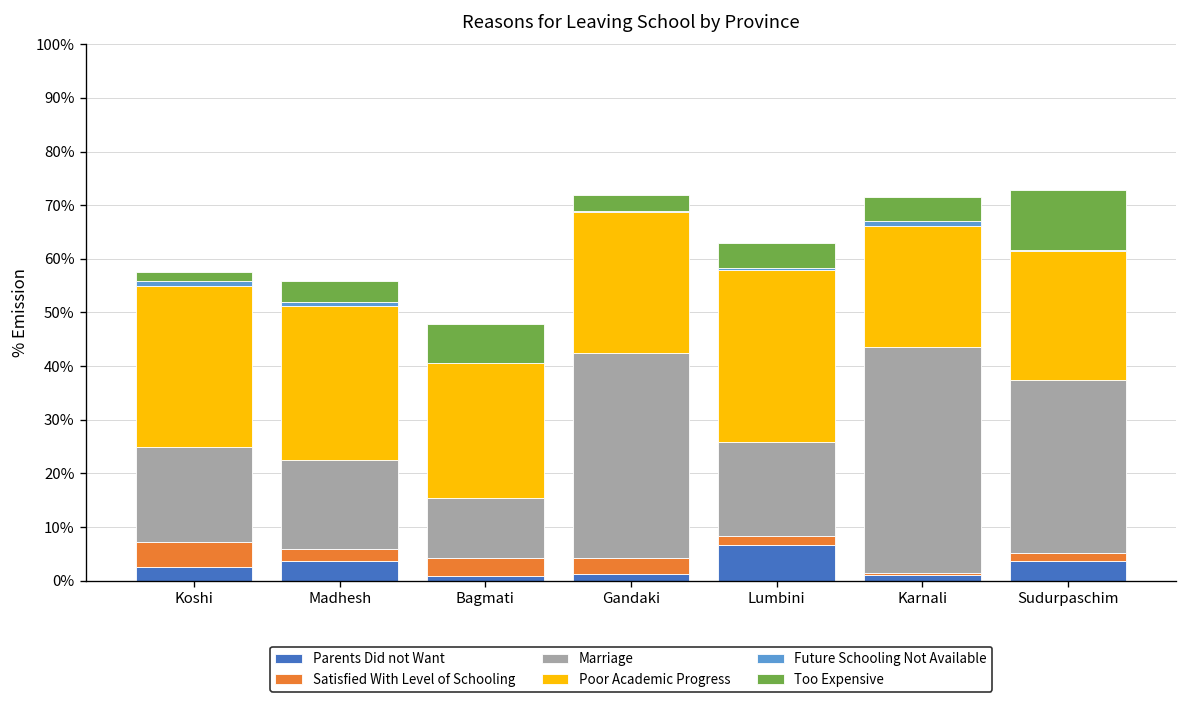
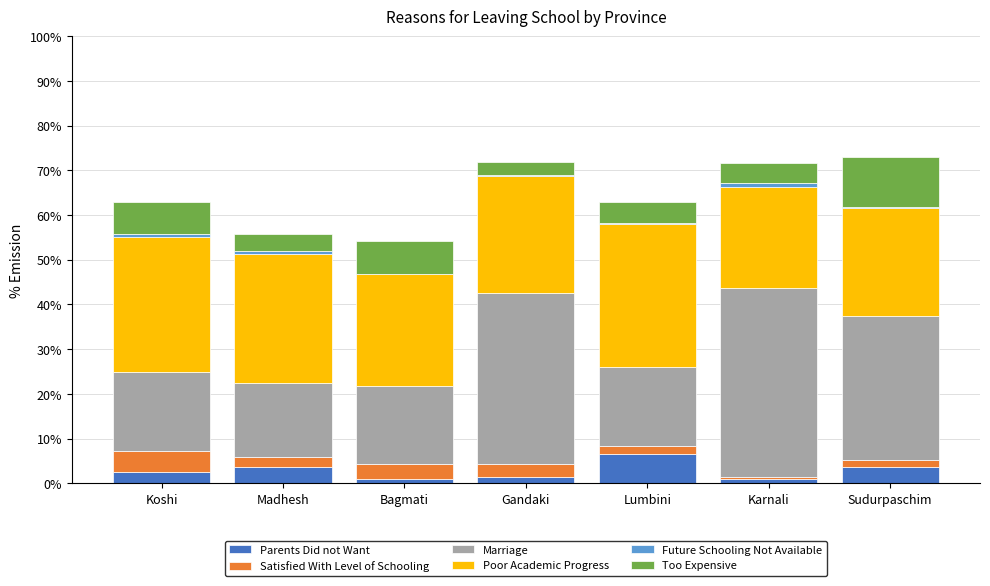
  {
    "Satisfied With Level of Schooling": {
      "Koshi": "5%",
      "Madhesh": "2%",
      "Bagmati": "3%",
      "Gandaki": "3%",
      "Lumbini": "2%",
      "Sudurpaschim": "1%"
    },
    "Marriage": {
      "Koshi": "18%",
      "Madhesh": "17%",
-     "Bagmati": "11%",
+     "Bagmati": "18%",
      "Gandaki": "38%",
      "Lumbini": "18%",
      "Karnali": "42%",
      "Sudurpaschim": "32%"
    },
    "Poor Academic Progress": {
      "Koshi": "30%",
      "Madhesh": "29%",
      "Bagmati": "25%",
      "Gandaki": "26%",
      "Lumbini": "32%",
      "Karnali": "23%",
      "Sudurpaschim": "24%"
    },
    "Too Expensive": {
-     "Koshi": "2%",
+     "Koshi": "7%",
      "Madhesh": "4%",
      "Bagmati": "7%",
      "Gandaki": "3%",
      "Lumbini": "5%",
      "Karnali": "5%",
      "Sudurpaschim": "11%"
    }
  }
